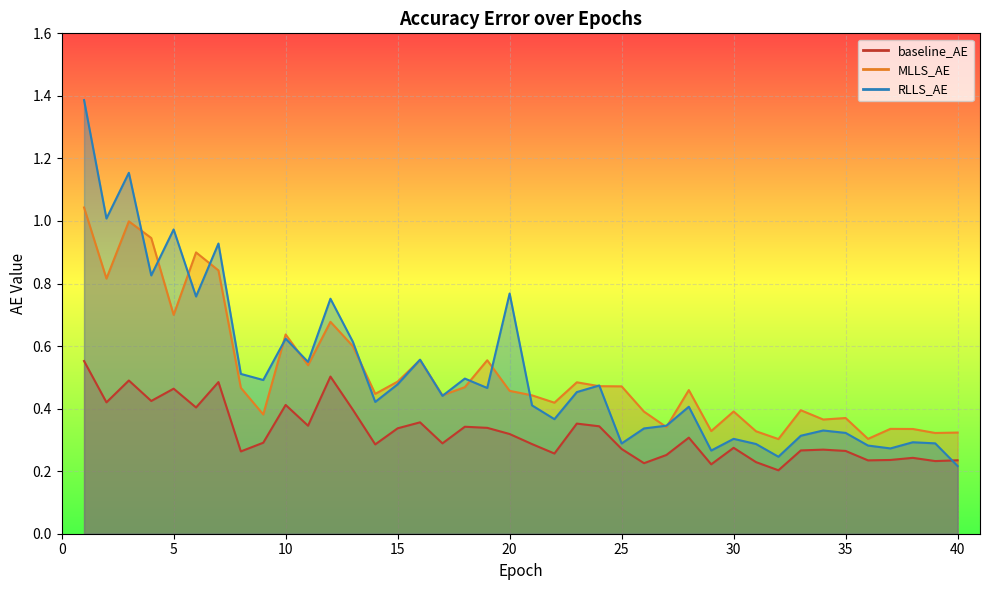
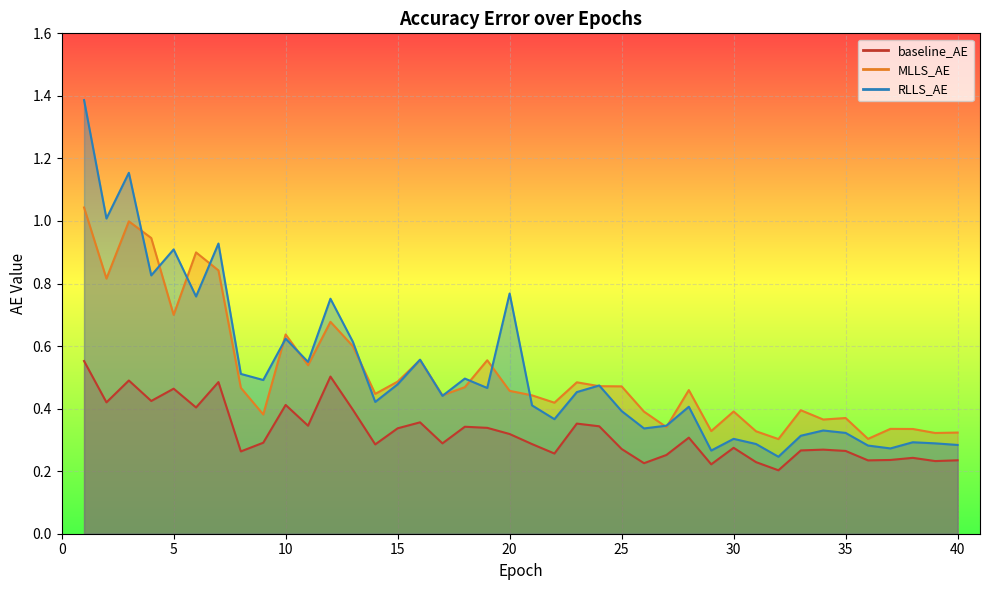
  {
    "RLLS_AE": {
-     "5": 0.97,
+     "5": 0.91,
      "10": 0.62,
      "15": 0.48,
      "20": 0.77,
-     "25": 0.29,
+     "25": 0.39,
      "30": 0.30,
      "35": 0.32,
-     "40": 0.22
+     "40": 0.28
    }
  }
